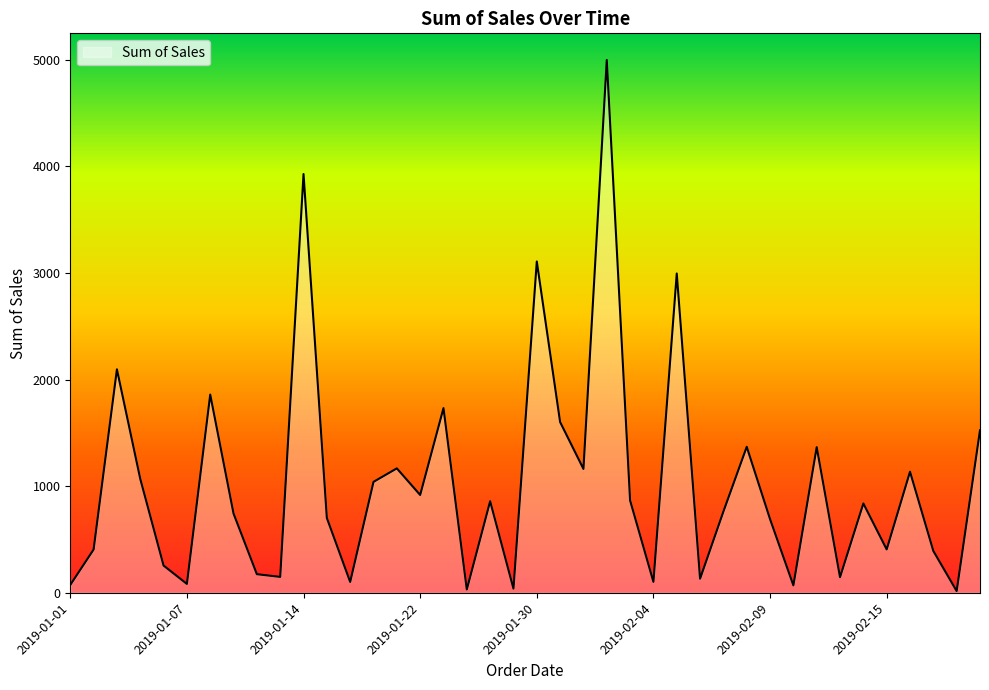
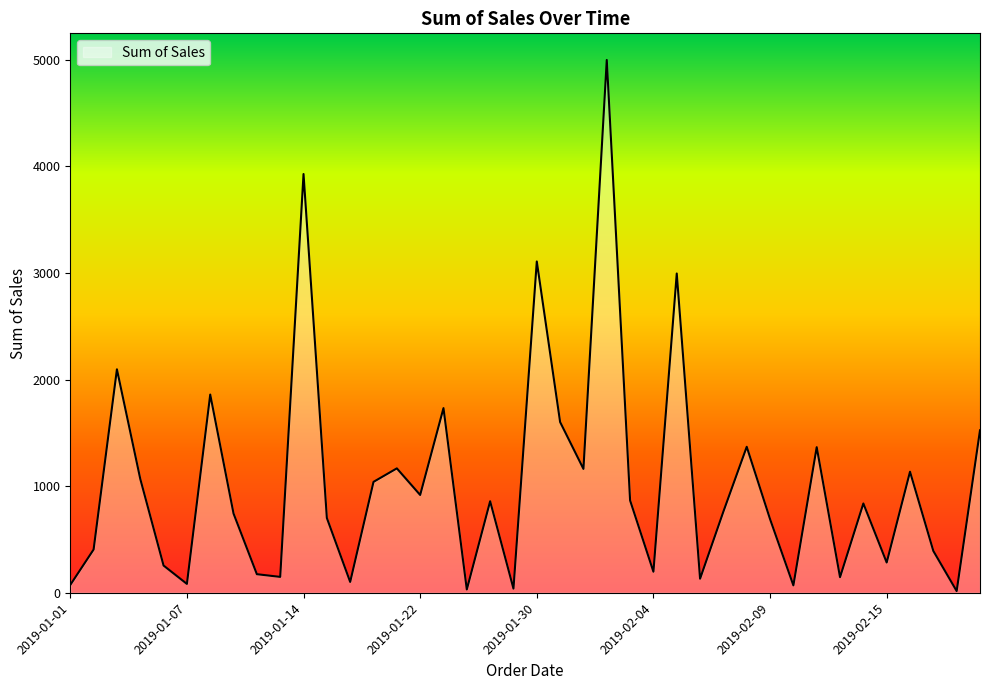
  {
    "2019-01-01": 70,
    "2019-01-07": 80,
    "2019-01-14": 3930,
    "2019-01-22": 920,
    "2019-01-30": 3110,
-   "2019-02-04": 100,
+   "2019-02-04": 200,
    "2019-02-09": 690,
-   "2019-02-15": 410
+   "2019-02-15": 280
  }
